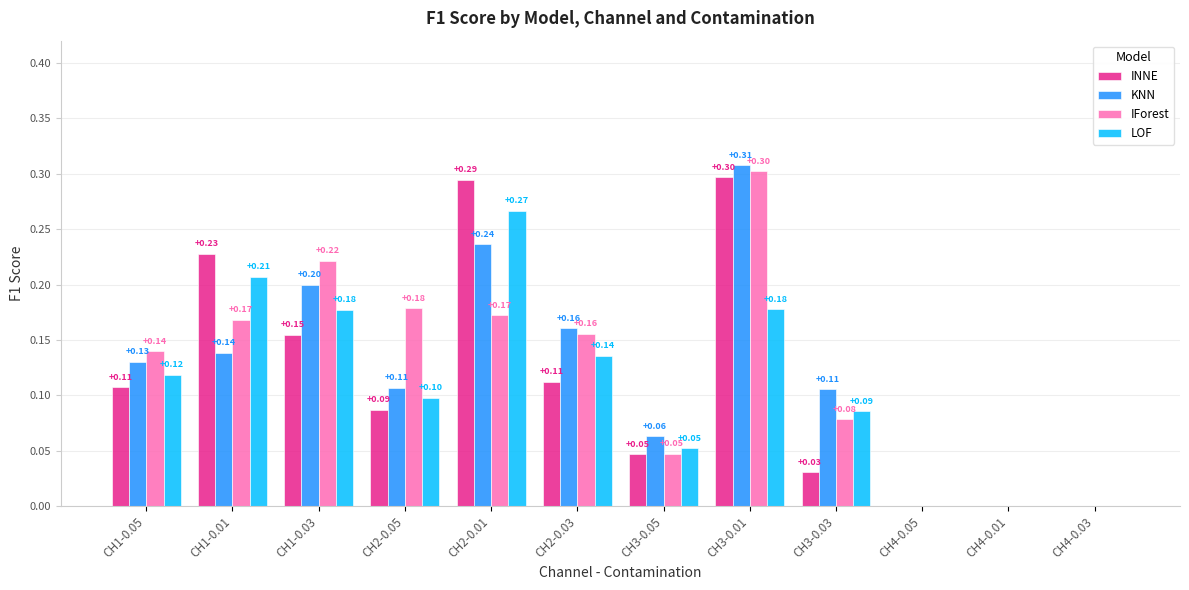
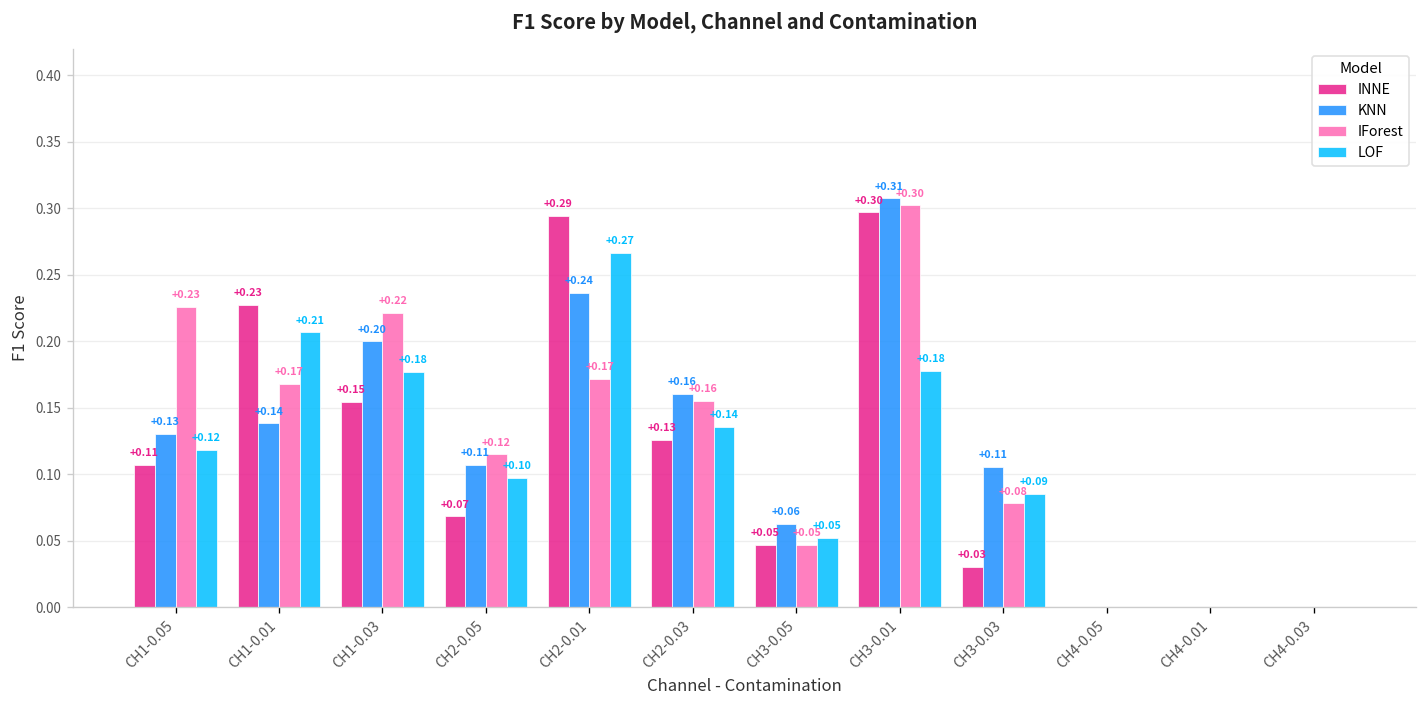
  {
    "INNE": {
      "CH1-0.05": "+0.11",
      "CH1-0.01": "+0.23",
      "CH1-0.03": "+0.15",
-     "CH2-0.05": "+0.09",
+     "CH2-0.05": "+0.07",
      "CH2-0.01": "+0.29",
-     "CH2-0.03": "+0.11",
+     "CH2-0.03": "+0.13",
      "CH3-0.05": "+0.05",
      "CH3-0.01": "+0.30",
      "CH3-0.03": "+0.03"
    },
    "IForest": {
-     "CH1-0.05": "+0.14",
+     "CH1-0.05": "+0.23",
      "CH1-0.01": "+0.17",
      "CH1-0.03": "+0.22",
-     "CH2-0.05": "+0.18",
+     "CH2-0.05": "+0.12",
      "CH2-0.01": "+0.17",
      "CH2-0.03": "+0.16",
      "CH3-0.05": "+0.05",
      "CH3-0.01": "+0.30",
      "CH3-0.03": "+0.08"
    }
  }
